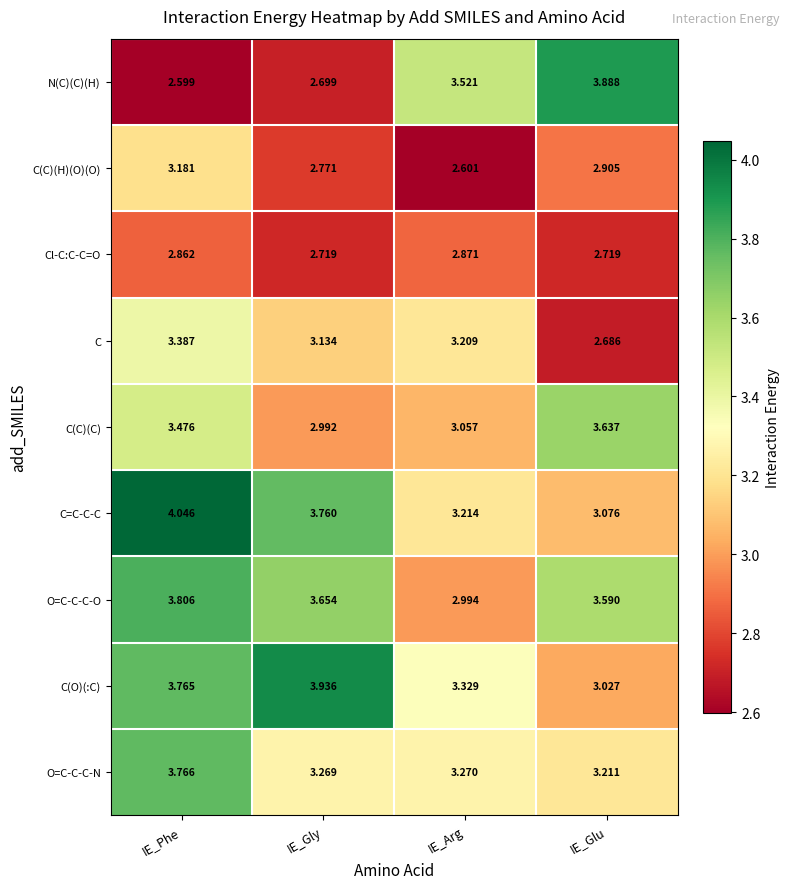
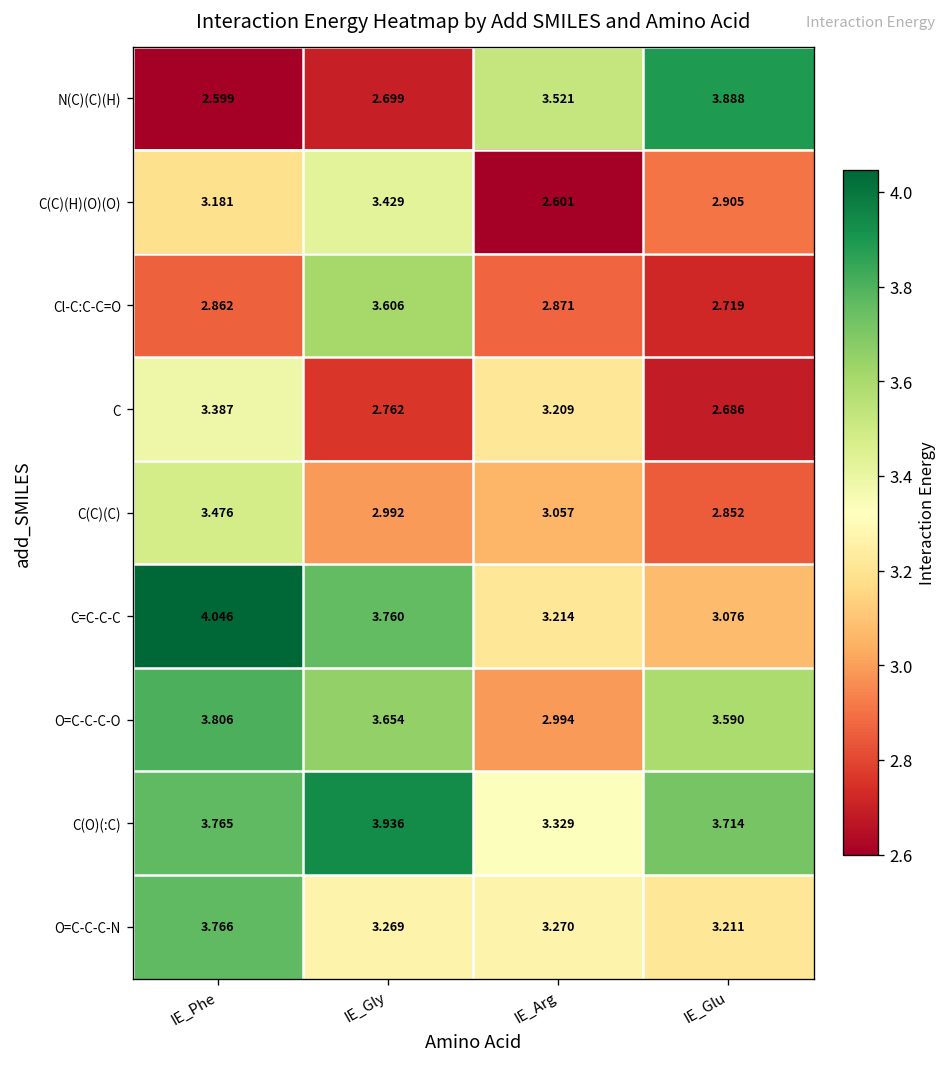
  {
    "N(C)(C)(H)": {
      "IE_Phe": 2.599,
      "IE_Gly": 2.699,
      "IE_Arg": 3.521,
      "IE_Glu": 3.888
    },
    "C(C)(H)(O)(O)": {
      "IE_Phe": 3.181,
-     "IE_Gly": 2.771,
+     "IE_Gly": 3.429,
      "IE_Arg": 2.601,
      "IE_Glu": 2.905
    },
    "Cl-C:C-C=O": {
      "IE_Phe": 2.862,
-     "IE_Gly": 2.719,
+     "IE_Gly": 3.606,
      "IE_Arg": 2.871,
      "IE_Glu": 2.719
    },
    "C": {
      "IE_Phe": 3.387,
-     "IE_Gly": 3.134,
+     "IE_Gly": 2.762,
      "IE_Arg": 3.209,
      "IE_Glu": 2.686
    },
    "C(C)(C)": {
      "IE_Phe": 3.476,
      "IE_Gly": 2.992,
      "IE_Arg": 3.057,
-     "IE_Glu": 3.637
+     "IE_Glu": 2.852
    },
    "C=C-C-C": {
      "IE_Phe": 4.046,
      "IE_Gly": 3.760,
      "IE_Arg": 3.214,
      "IE_Glu": 3.076
    },
    "O=C-C-C-O": {
      "IE_Phe": 3.806,
      "IE_Gly": 3.654,
      "IE_Arg": 2.994,
      "IE_Glu": 3.590
    },
    "C(O)(:C)": {
      "IE_Phe": 3.765,
      "IE_Gly": 3.936,
      "IE_Arg": 3.329,
-     "IE_Glu": 3.027
+     "IE_Glu": 3.714
    },
    "O=C-C-C-N": {
      "IE_Phe": 3.766,
      "IE_Gly": 3.269,
      "IE_Arg": 3.270,
      "IE_Glu": 3.211
    }
  }
